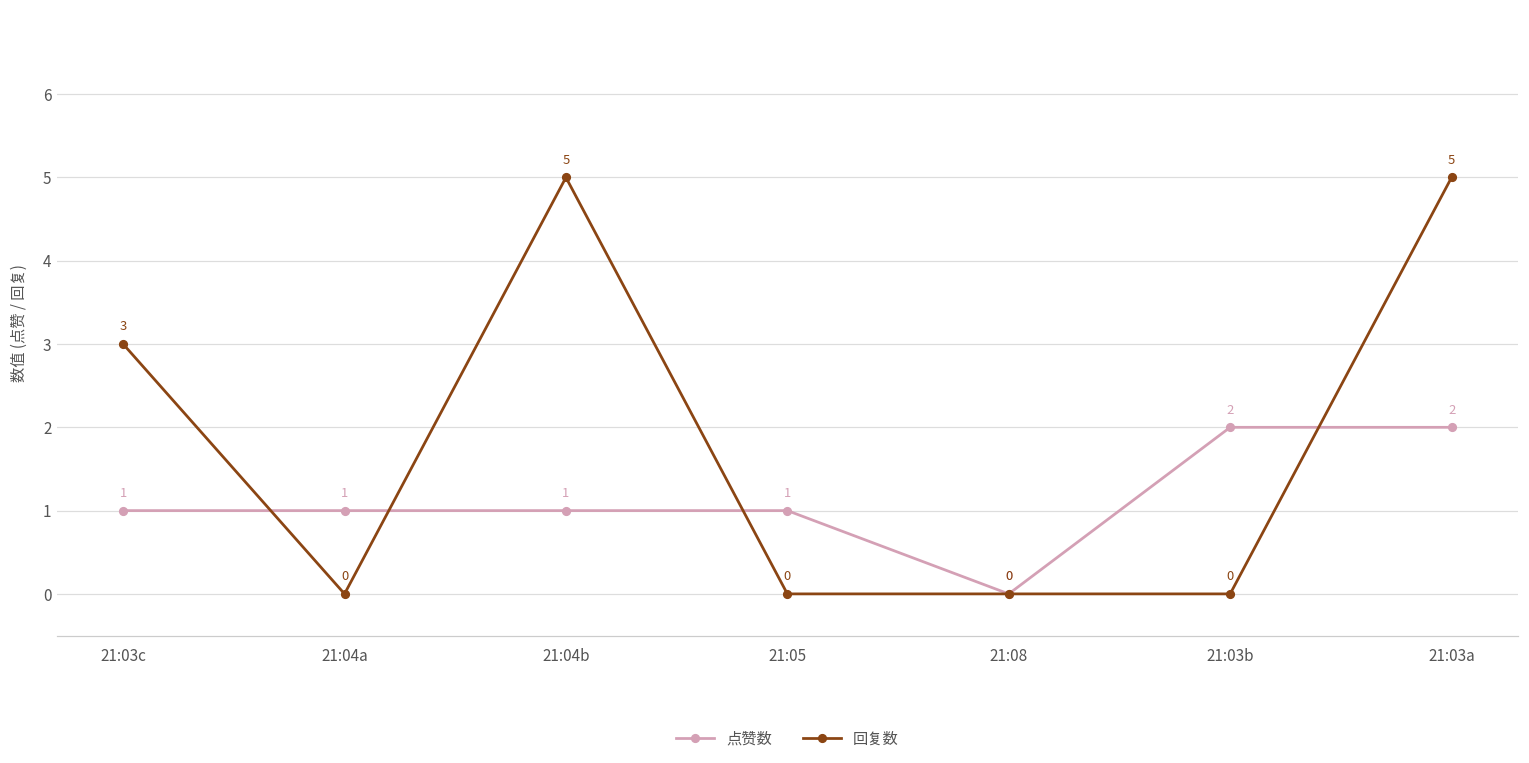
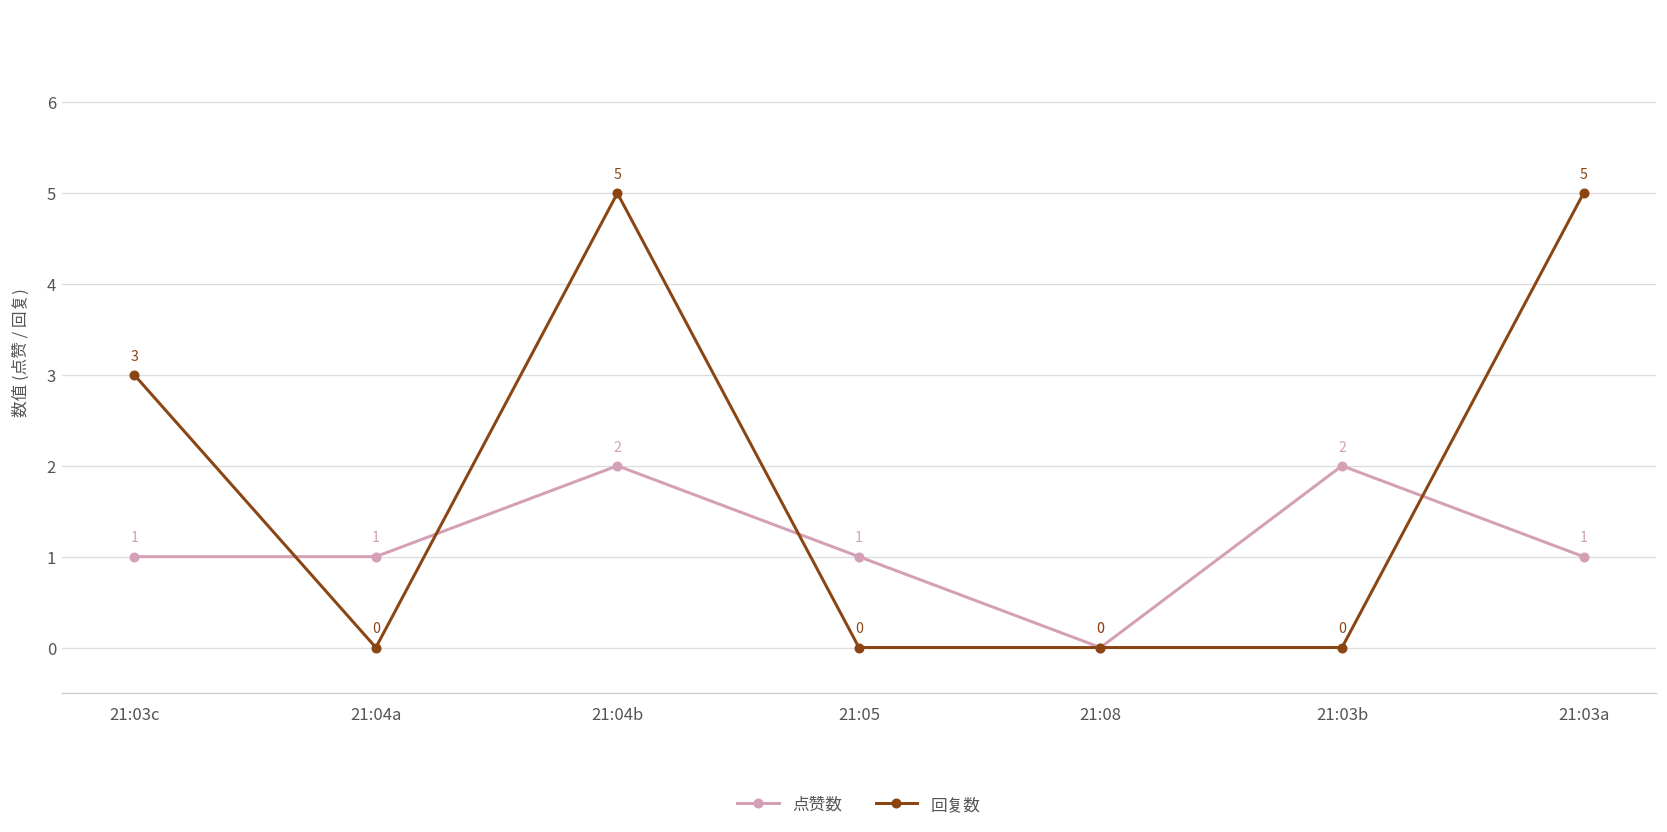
  {
    "点赞数": {
      "21:03c": 1,
      "21:04a": 1,
-     "21:04b": 1,
+     "21:04b": 2,
      "21:05": 1,
      "21:03b": 2,
-     "21:03a": 2
+     "21:03a": 1
    },
    "回复数": {
      "21:03c": 3,
      "21:04a": 0,
      "21:04b": 5,
      "21:05": 0,
      "21:03b": 0,
      "21:03a": 5
    }
  }
